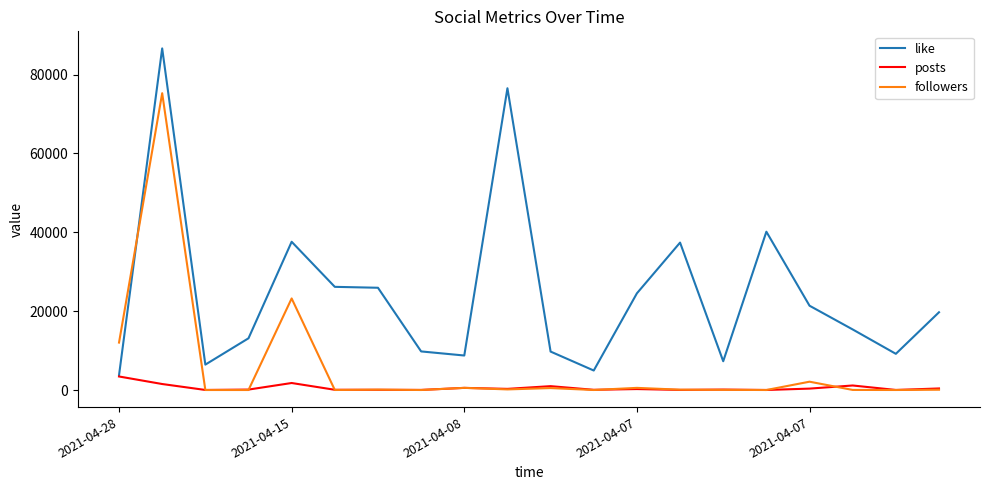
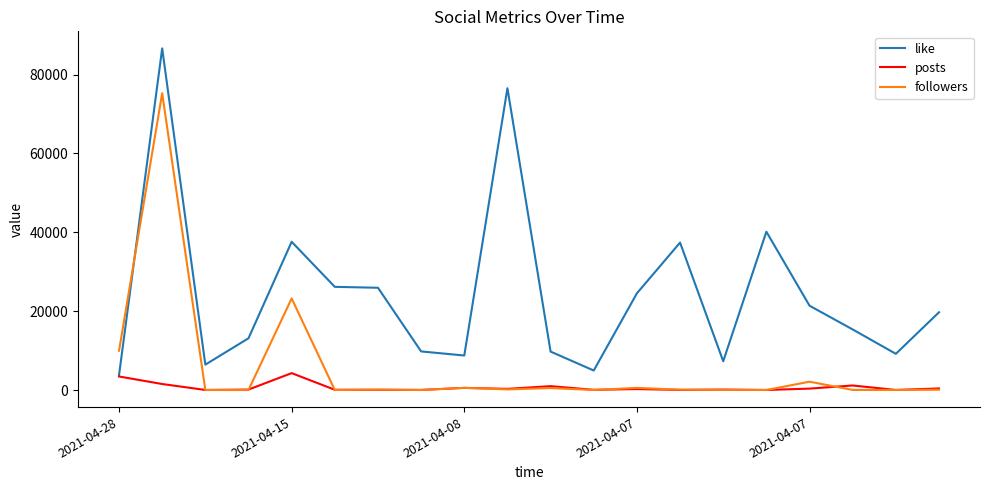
  {
    "like": {
      "2021-04-15": 38000
    },
    "posts": {
-     "2021-04-15": 2000
+     "2021-04-15": 4000
    },
    "followers": {
-     "2021-04-28": 12000,
+     "2021-04-28": 10000,
      "2021-04-15": 23000
    }
  }
